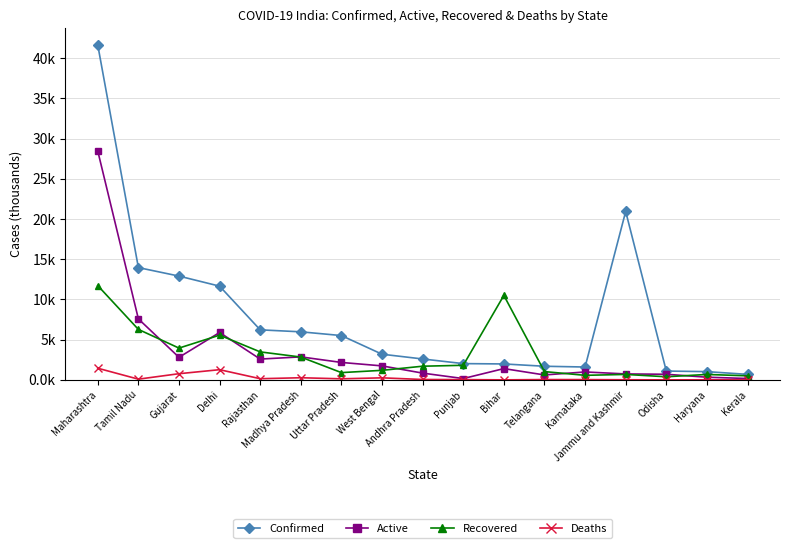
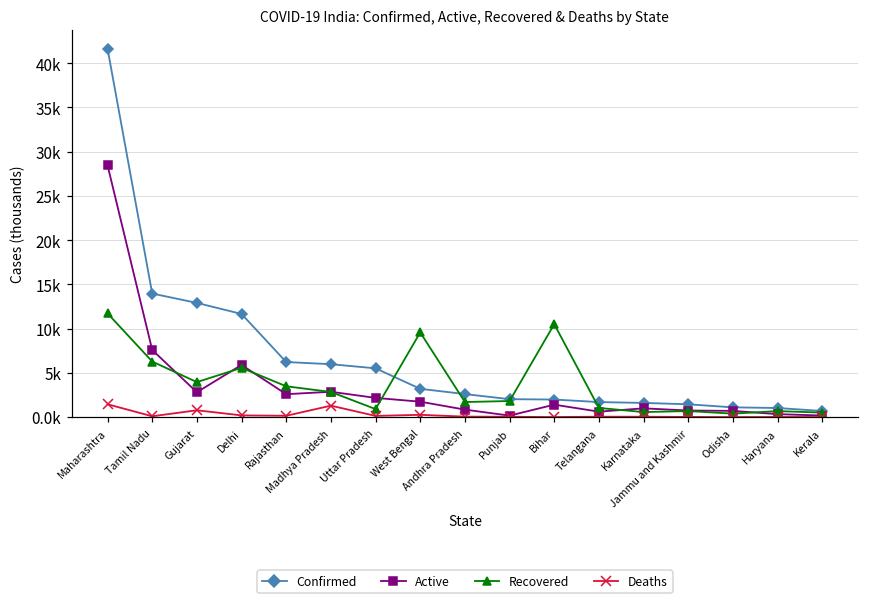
  {
    "Confirmed": {
      "Maharashtra": 42000,
      "Tamil Nadu": 14000,
      "Gujarat": 13000,
      "Delhi": 12000,
      "Rajasthan": 6000,
      "Madhya Pradesh": 6000,
      "Uttar Pradesh": 6000,
      "West Bengal": 3000,
      "Andhra Pradesh": 3000,
      "Bihar": 2000,
      "Telangana": 2000,
      "Karnataka": 2000,
-     "Jammu and Kashmir": 21000,
+     "Jammu and Kashmir": 1000,
      "Odisha": 1000,
      "Haryana": 1000
    },
    "Active": {
      "Maharashtra": 28000,
      "Tamil Nadu": 8000,
      "Gujarat": 3000,
      "Delhi": 6000,
      "Rajasthan": 3000,
      "Uttar Pradesh": 2000,
      "West Bengal": 2000,
      "Andhra Pradesh": 1000,
      "Bihar": 1000,
      "Telangana": 1000,
      "Karnataka": 1000,
      "Haryana": 0
    },
    "Recovered": {
      "Maharashtra": 12000,
      "Tamil Nadu": 6000,
      "Gujarat": 4000,
      "Delhi": 6000,
      "Rajasthan": 3000,
      "Uttar Pradesh": 1000,
-     "West Bengal": 1000,
+     "West Bengal": 10000,
      "Andhra Pradesh": 2000,
      "Bihar": 11000,
      "Telangana": 1000,
      "Karnataka": 1000,
      "Haryana": 1000
    },
    "Deaths": {
      "Maharashtra": 1000,
      "Tamil Nadu": 0,
      "Gujarat": 1000,
-     "Delhi": 1000,
+     "Delhi": 0,
      "Rajasthan": 0,
-     "Madhya Pradesh": 0,
+     "Madhya Pradesh": 1000,
      "Uttar Pradesh": 0,
      "West Bengal": 0,
      "Andhra Pradesh": 0,
      "Bihar": 0,
      "Telangana": 0,
      "Karnataka": 0,
      "Jammu and Kashmir": 0,
      "Odisha": 0,
      "Haryana": 0
    }
  }
